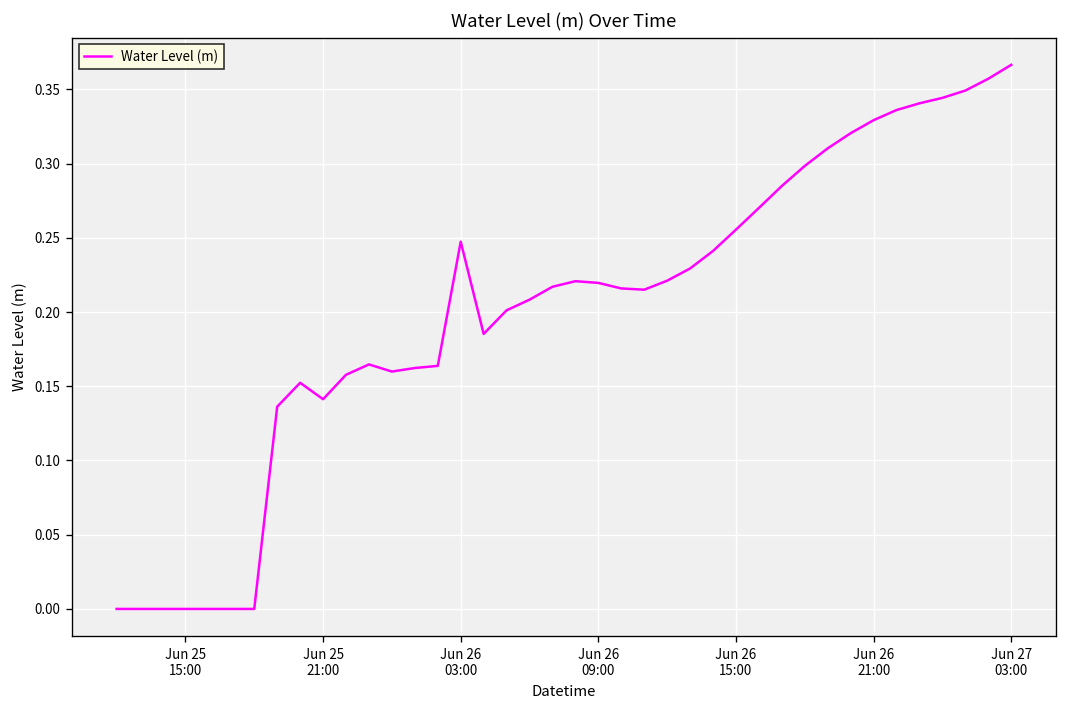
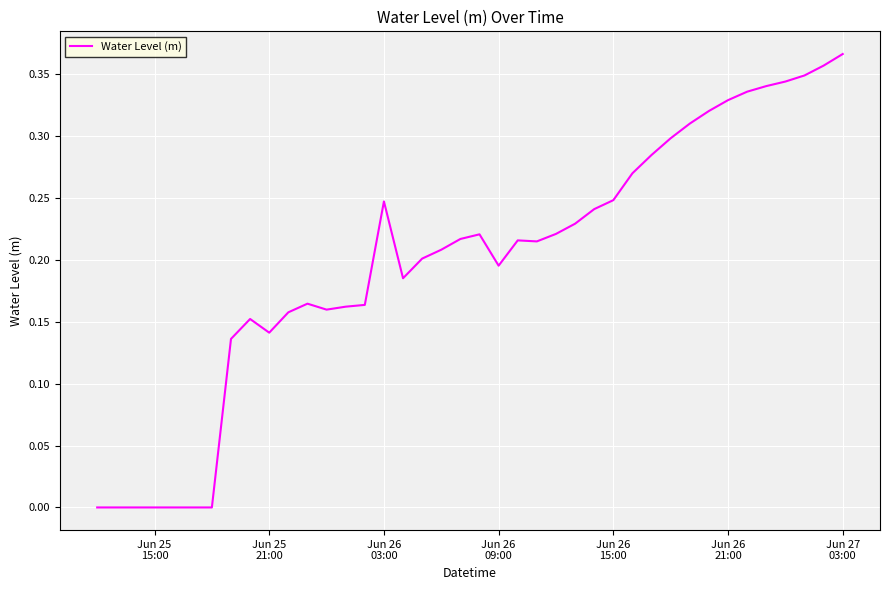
  {
    "Jun 25 15:00": 0.000,
    "Jun 25 21:00": 0.141,
    "Jun 26 03:00": 0.247,
-   "Jun 26 09:00": 0.220,
-   "Jun 26 15:00": 0.256,
+   "Jun 26 09:00": 0.195,
+   "Jun 26 15:00": 0.248,
    "Jun 26 21:00": 0.329,
    "Jun 27 03:00": 0.367
  }
